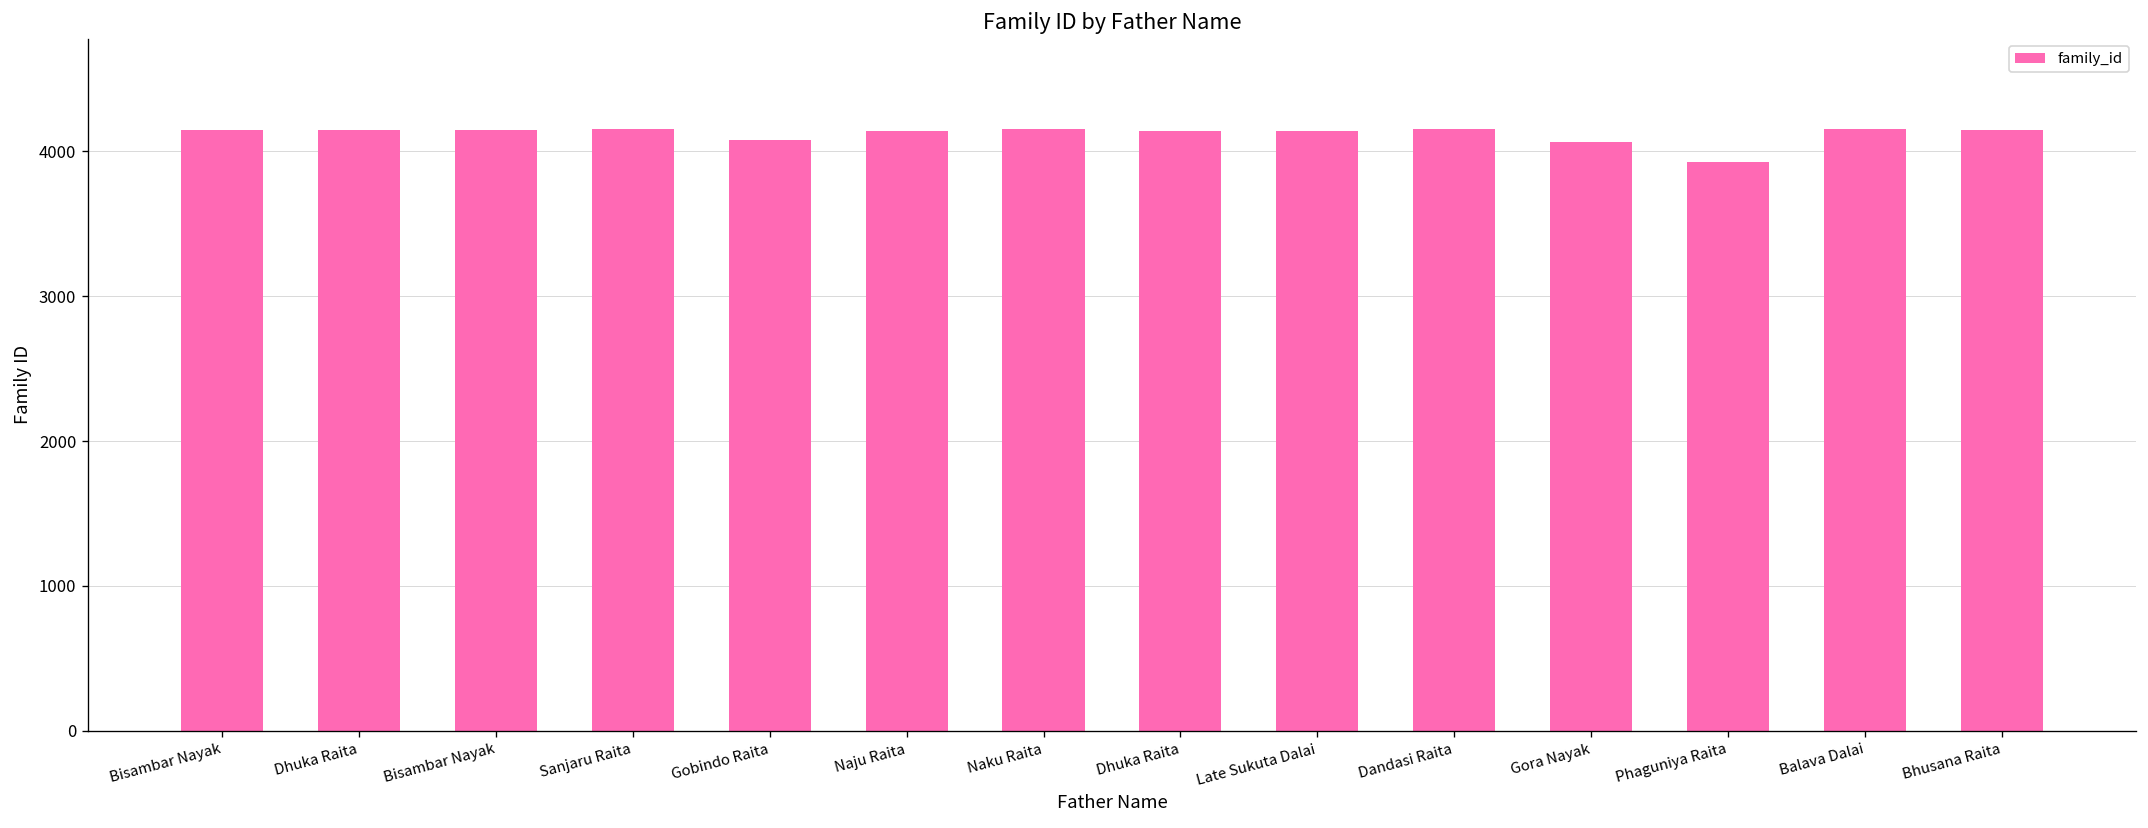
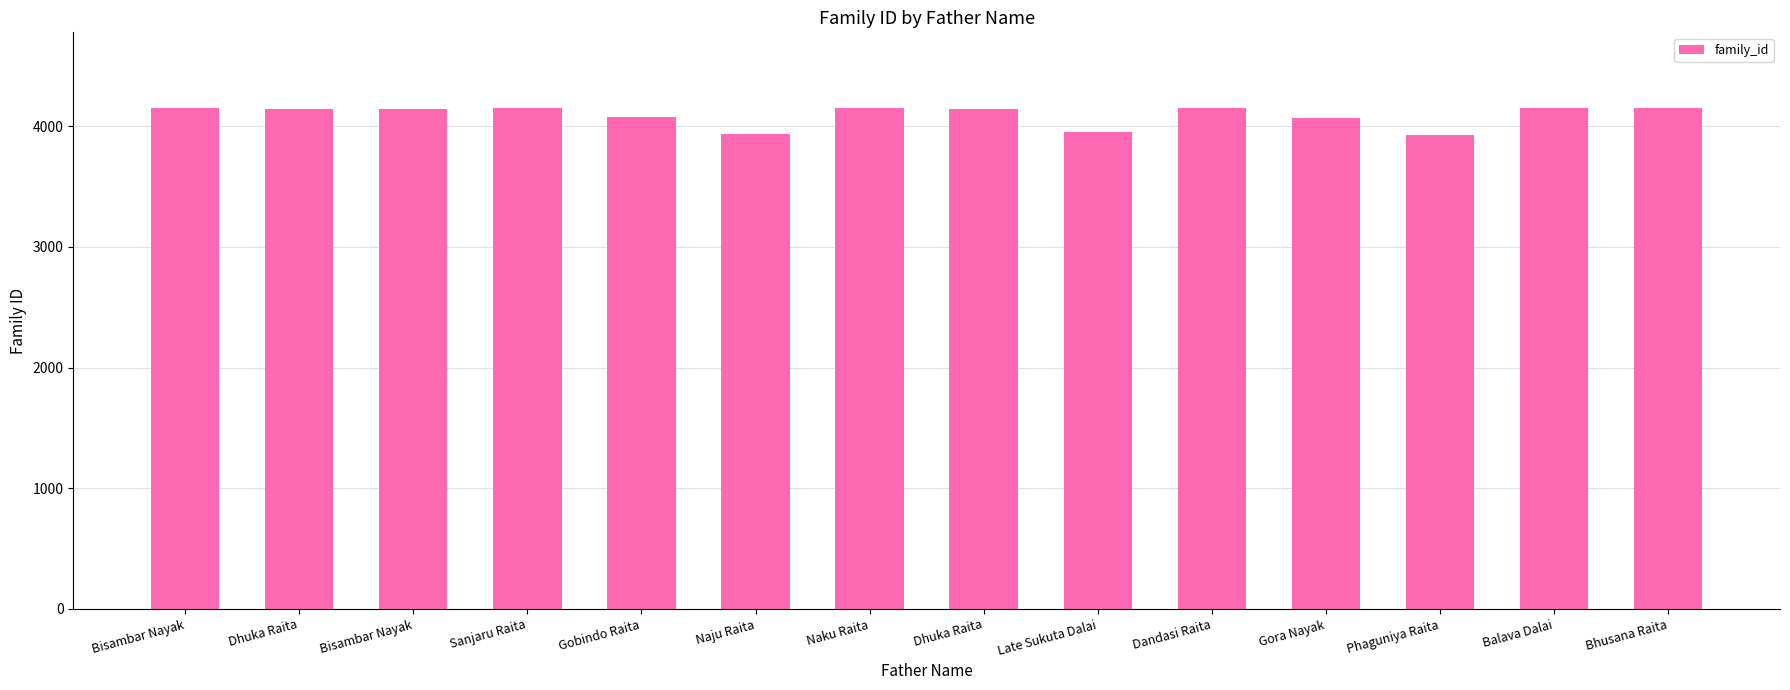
  {
    "Sanjaru Raita": 4160,
    "Gobindo Raita": 4080,
-   "Naju Raita": 4140,
+   "Naju Raita": 3930,
    "Naku Raita": 4150,
-   "Late Sukuta Dalai": 4140,
+   "Late Sukuta Dalai": 3950,
    "Dandasi Raita": 4150,
    "Gora Nayak": 4070,
    "Phaguniya Raita": 3930,
    "Balava Dalai": 4150,
    "Bhusana Raita": 4150
  }
